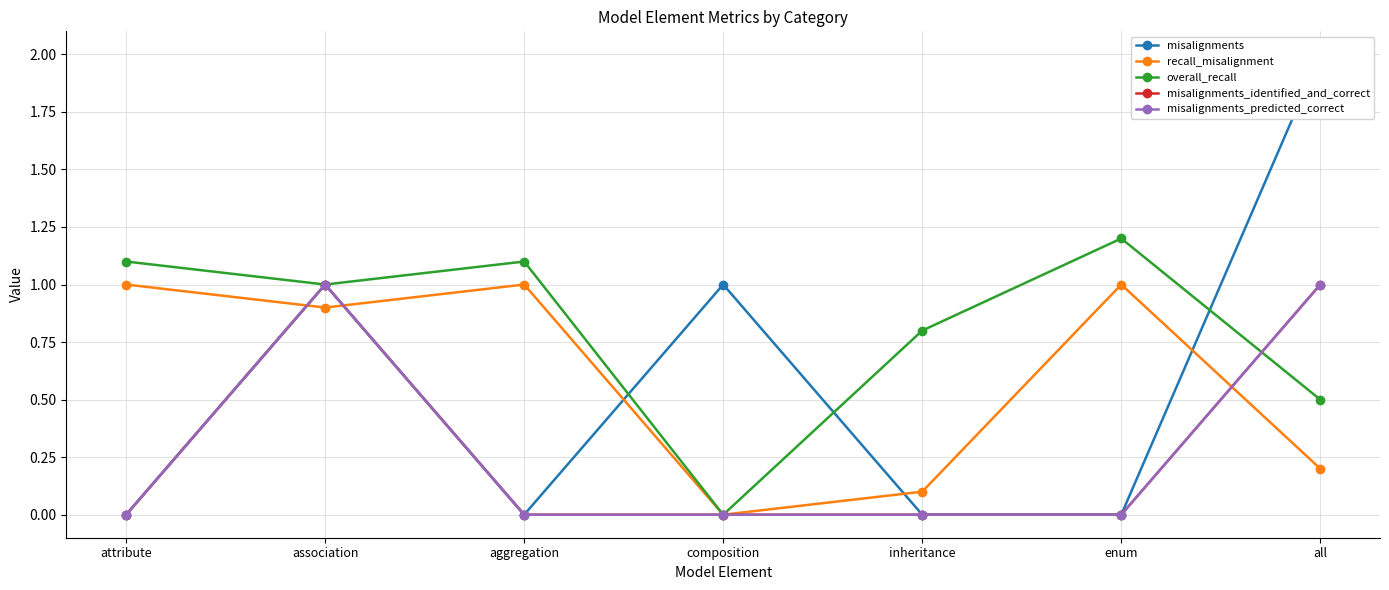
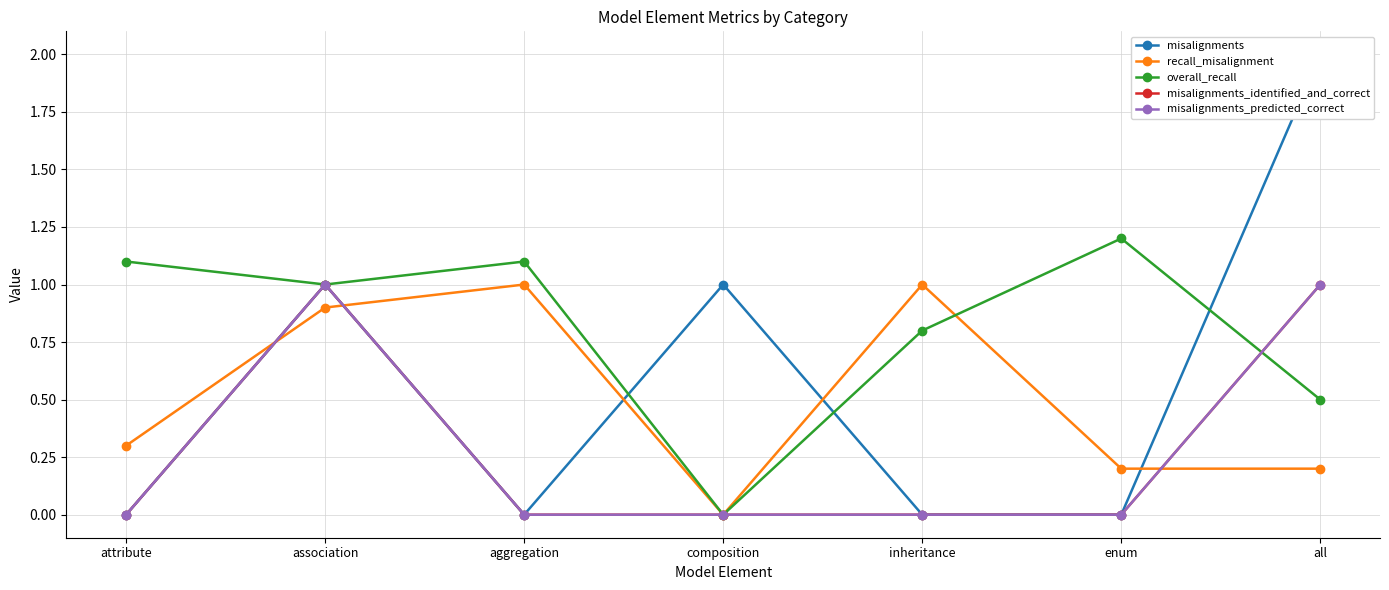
  {
    "misalignments": {
      "composition": 1.0
    },
    "recall_misalignment": {
-     "attribute": 1.0,
+     "attribute": 0.3,
      "association": 0.9,
      "aggregation": 1.0,
-     "inheritance": 0.1,
-     "enum": 1.0,
+     "inheritance": 1.0,
+     "enum": 0.2,
      "all": 0.2
    },
    "overall_recall": {
      "attribute": 1.1,
      "aggregation": 1.1,
      "inheritance": 0.8,
      "enum": 1.2,
      "all": 0.5
    },
    "misalignments_predicted_correct": {
      "all": 1.0
    }
  }
